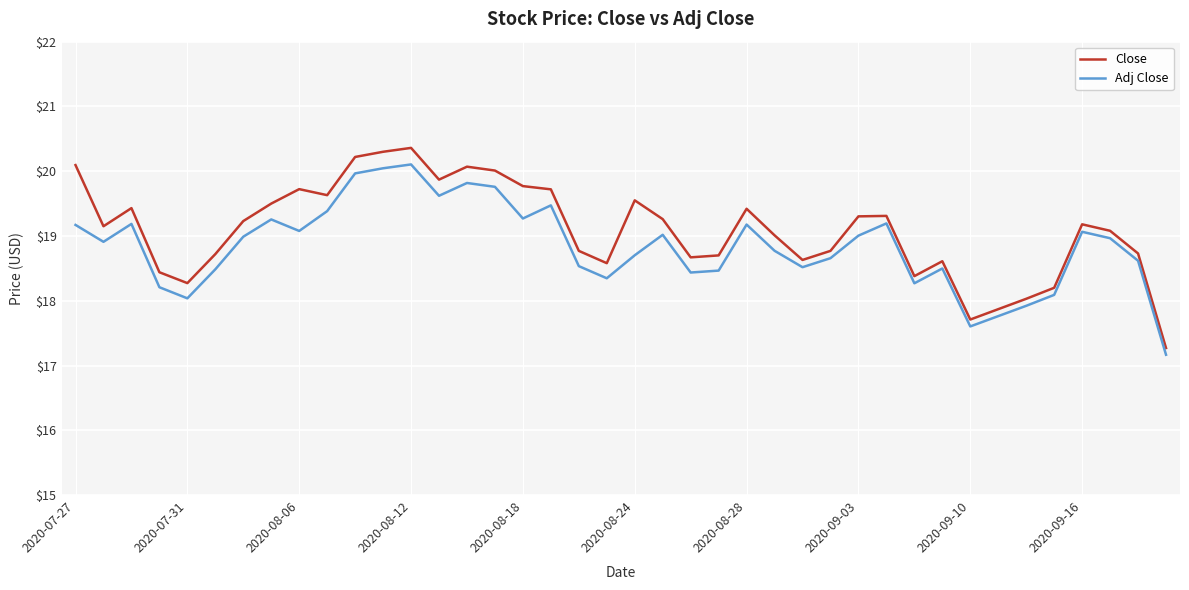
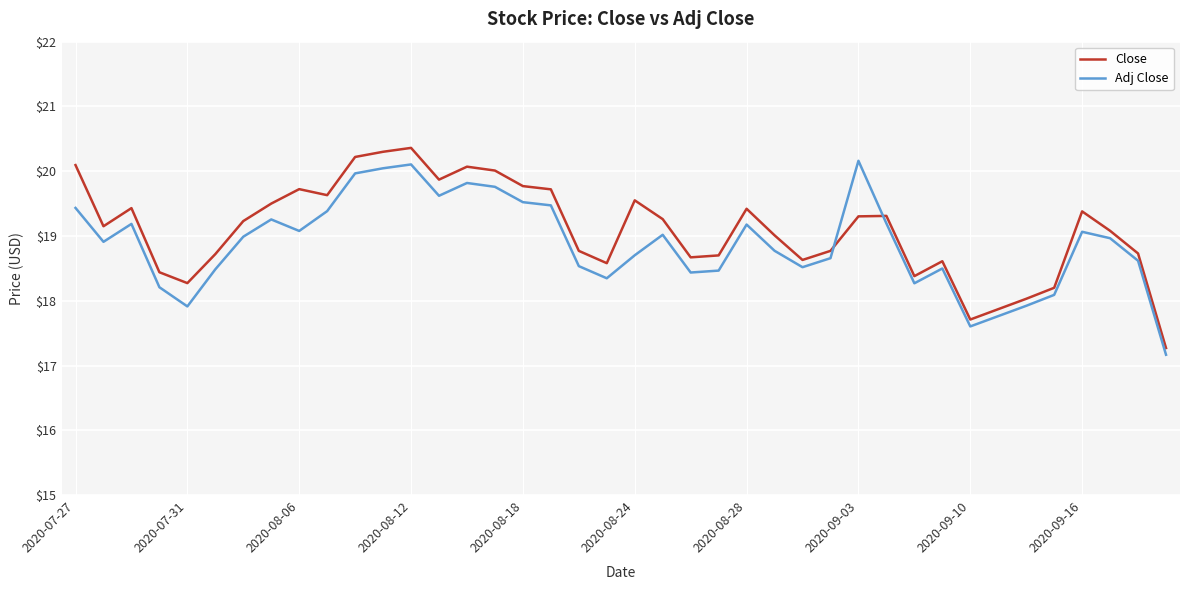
  {
    "Close": {
      "2020-07-27": "$20.1",
      "2020-07-31": "$18.3",
      "2020-08-06": "$19.7",
      "2020-08-12": "$20.4",
      "2020-08-18": "$19.8",
      "2020-08-24": "$19.5",
      "2020-08-28": "$19.4",
      "2020-09-03": "$19.3",
      "2020-09-10": "$17.7",
-     "2020-09-16": "$19.2"
+     "2020-09-16": "$19.4"
    },
    "Adj Close": {
-     "2020-07-27": "$19.2",
-     "2020-07-31": "$18.0",
+     "2020-07-27": "$19.4",
+     "2020-07-31": "$17.9",
      "2020-08-06": "$19.1",
      "2020-08-12": "$20.1",
-     "2020-08-18": "$19.3",
+     "2020-08-18": "$19.5",
      "2020-08-24": "$18.7",
      "2020-08-28": "$19.2",
-     "2020-09-03": "$19.0",
+     "2020-09-03": "$20.2",
      "2020-09-10": "$17.6",
      "2020-09-16": "$19.1"
    }
  }
